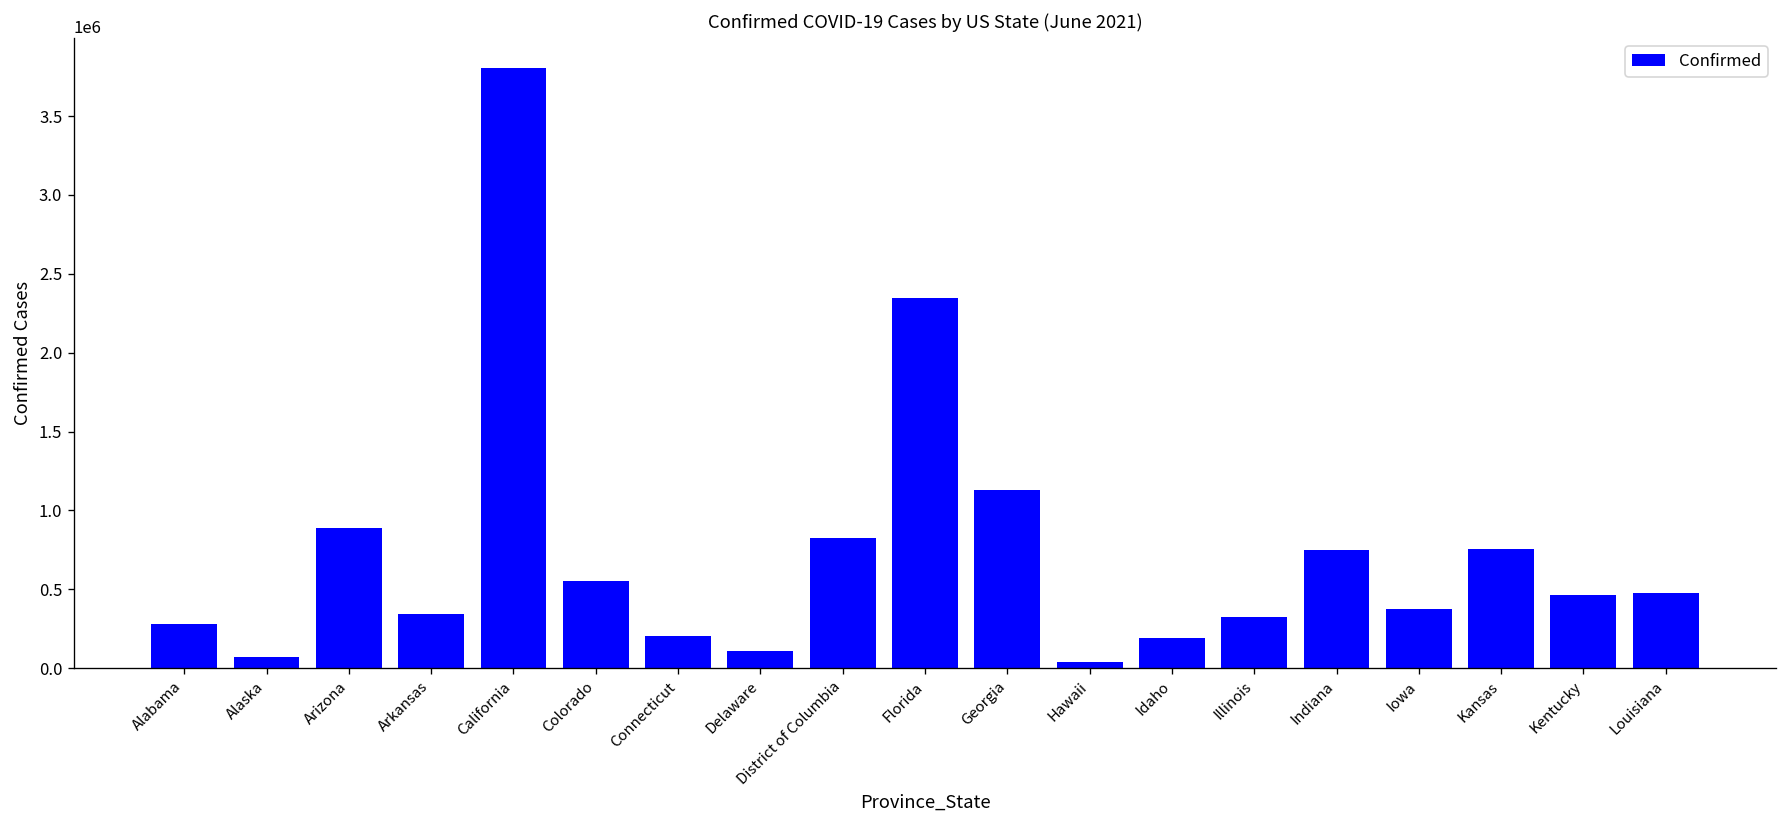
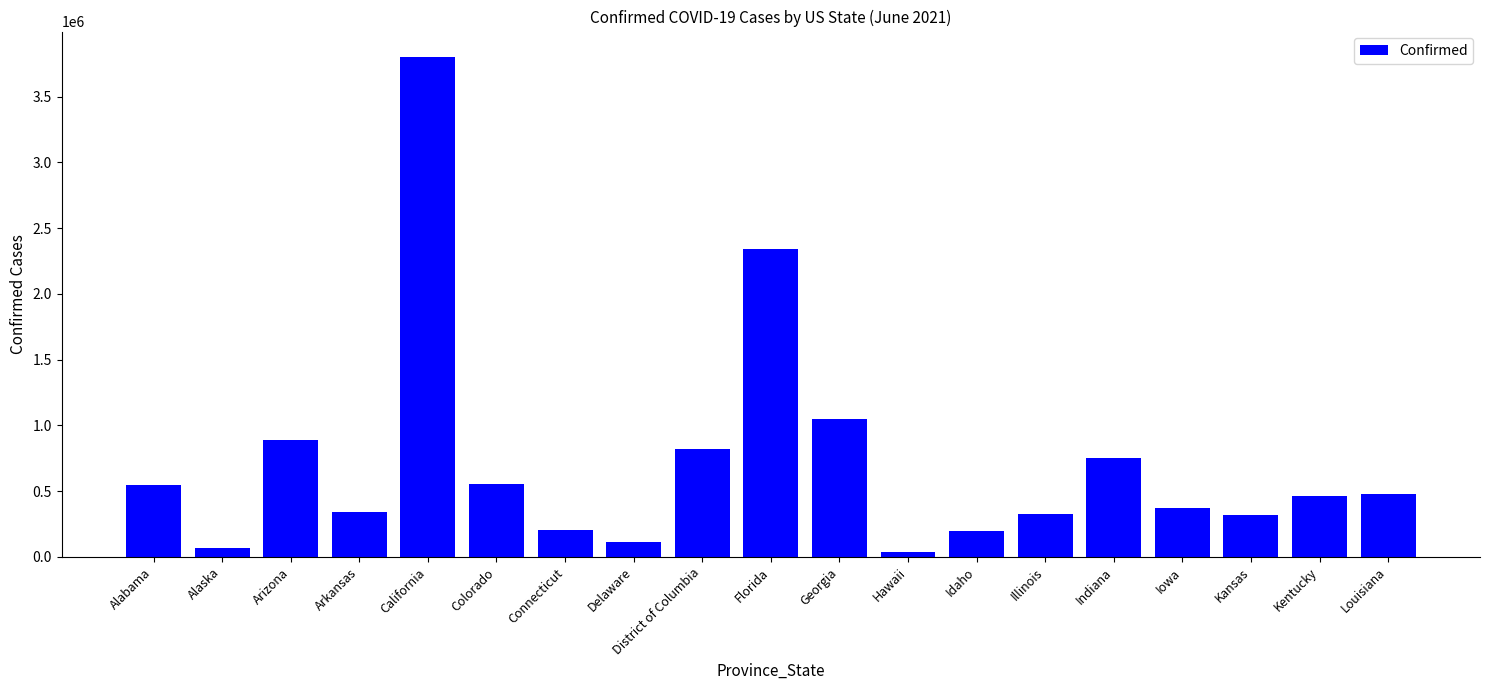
  {
-   "Alabama": 280000,
+   "Alabama": 550000,
    "Alaska": 70000,
    "Arizona": 890000,
    "Arkansas": 340000,
    "California": 3810000,
    "Colorado": 550000,
    "Connecticut": 200000,
    "Delaware": 110000,
    "District of Columbia": 820000,
    "Florida": 2340000,
-   "Georgia": 1130000,
+   "Georgia": 1050000,
    "Hawaii": 40000,
    "Idaho": 190000,
    "Illinois": 330000,
    "Indiana": 750000,
    "Iowa": 370000,
-   "Kansas": 750000,
+   "Kansas": 320000,
    "Kentucky": 460000,
    "Louisiana": 480000
  }
